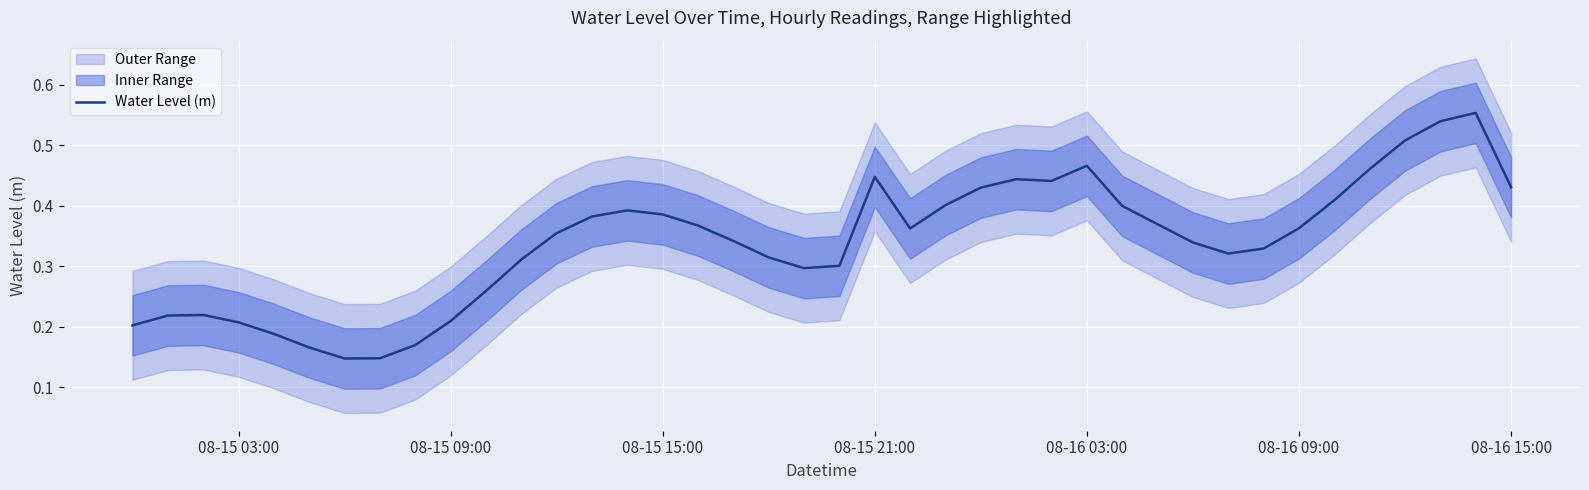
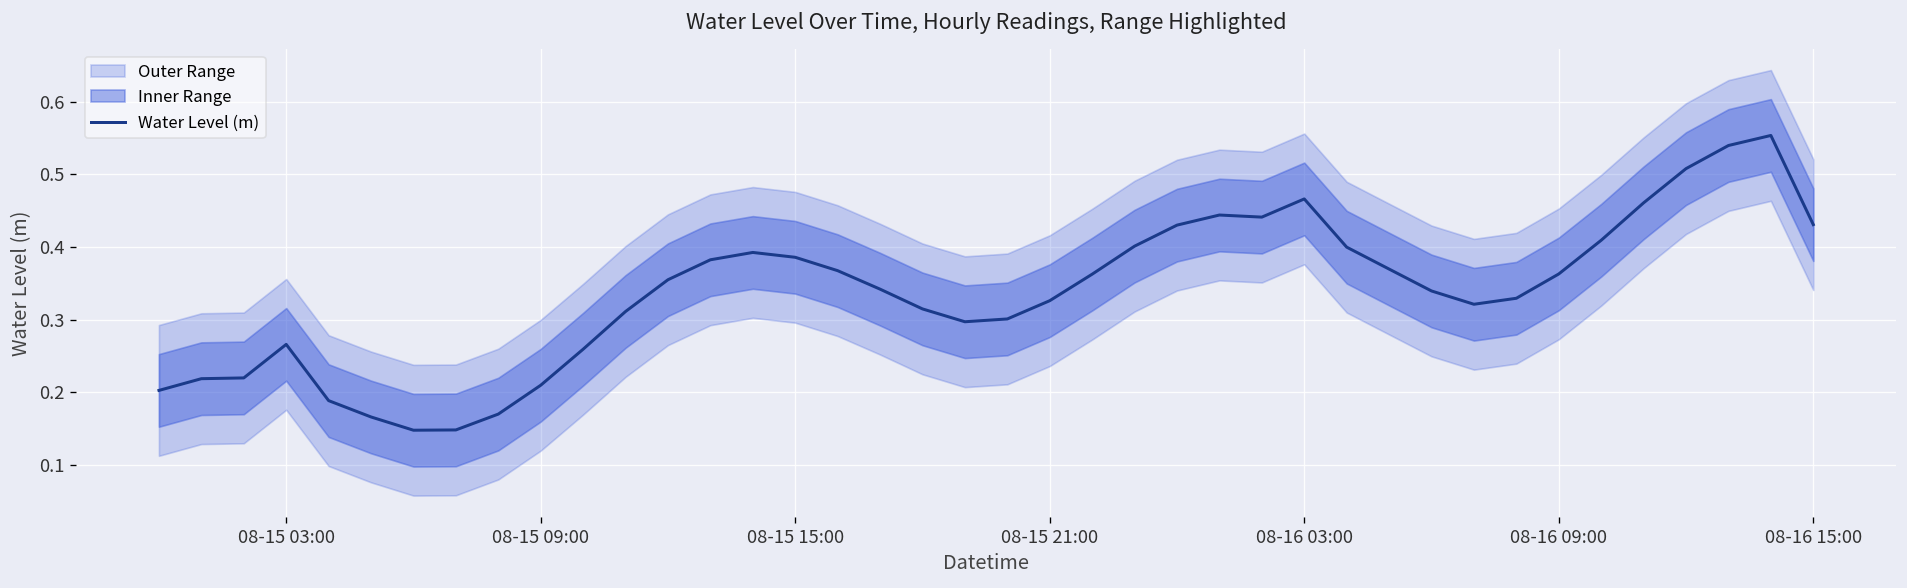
  {
    "Water Level (m)": {
-     "08-15 03:00": 0.21,
+     "08-15 03:00": 0.27,
      "08-15 09:00": 0.21,
      "08-15 15:00": 0.39,
-     "08-15 21:00": 0.45,
+     "08-15 21:00": 0.33,
      "08-16 03:00": 0.47,
      "08-16 09:00": 0.36,
      "08-16 15:00": 0.43
    }
  }
